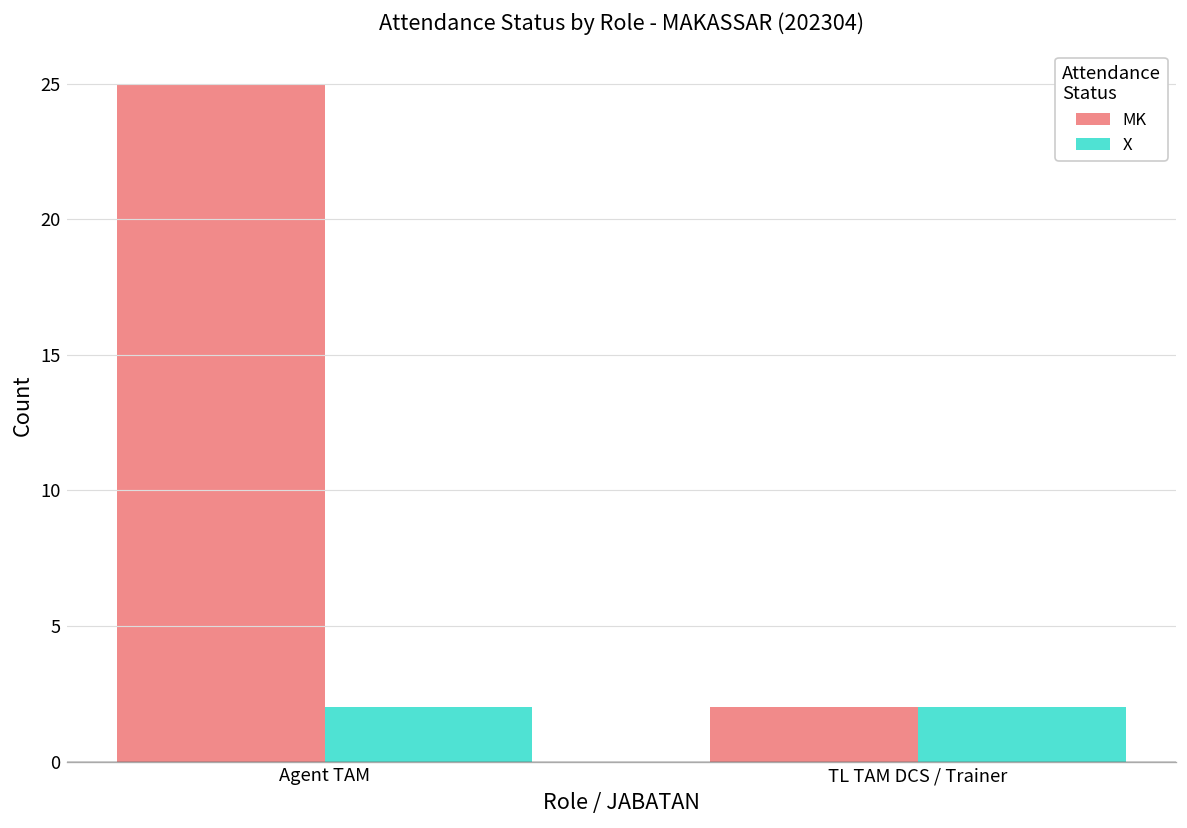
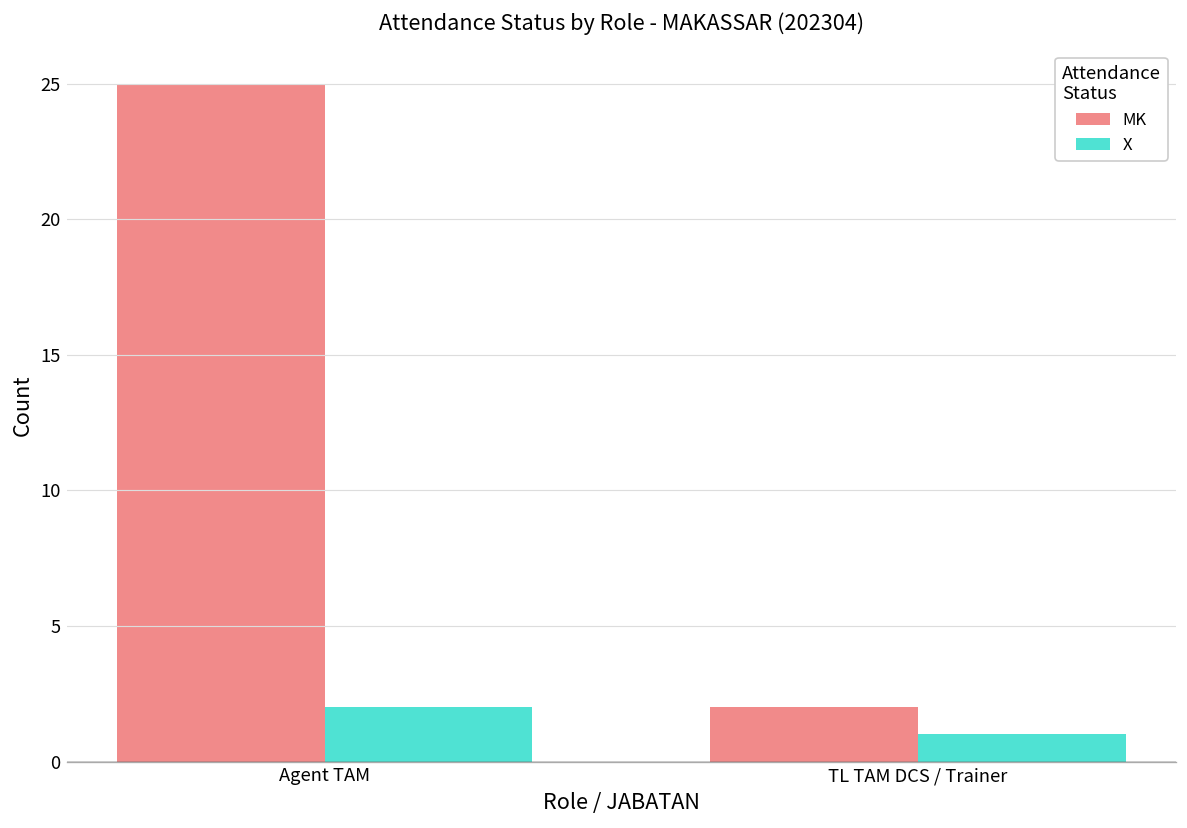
  {
    "MK": {
      "Agent TAM": 25,
      "TL TAM DCS / Trainer": 2
    },
    "X": {
      "Agent TAM": 2,
-     "TL TAM DCS / Trainer": 2
+     "TL TAM DCS / Trainer": 1
    }
  }
